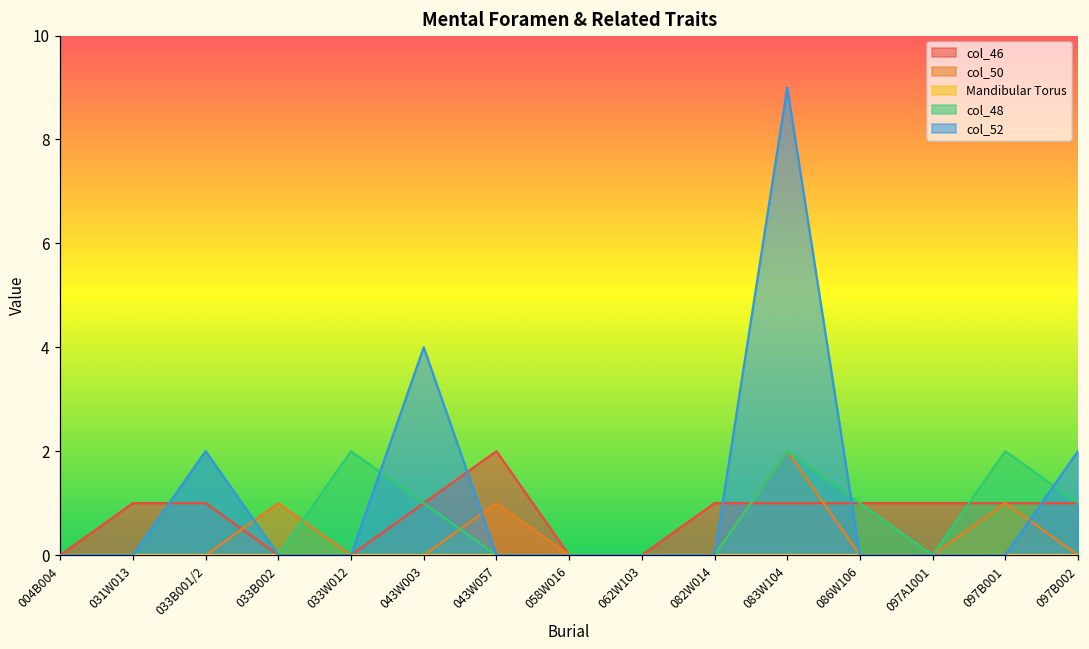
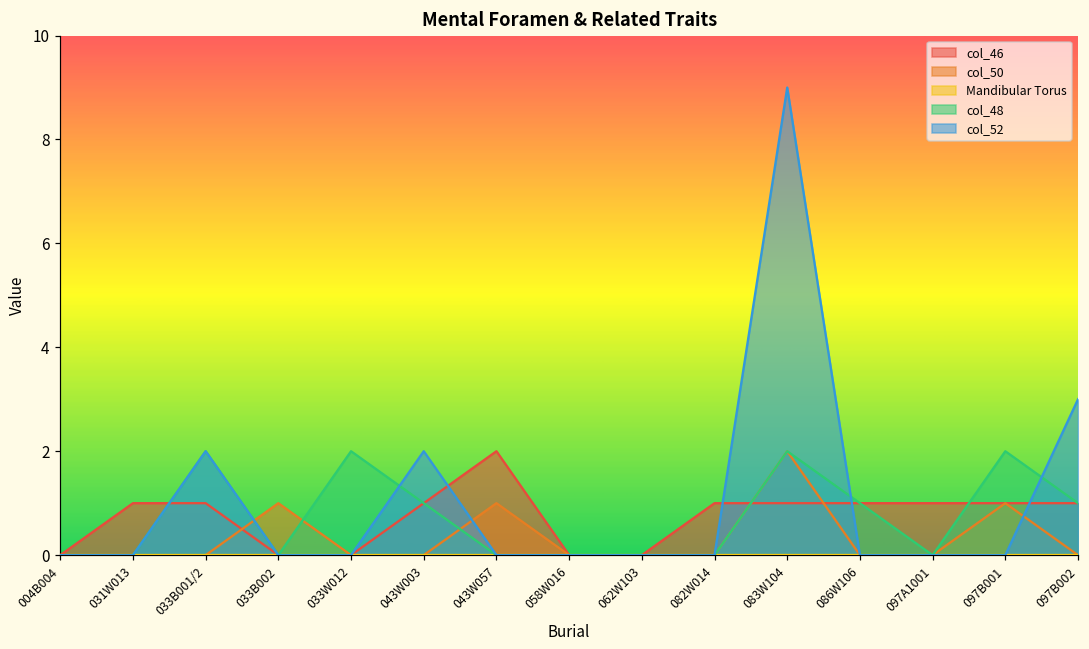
  {
    "Mandibular Torus": {
      "083W104": 0
    },
    "col_48": {
      "033W012": 2,
      "097B001": 2
    },
    "col_52": {
-     "043W003": 4,
+     "043W003": 2,
      "083W104": 9,
-     "097B002": 2
+     "097B002": 3
    }
  }
